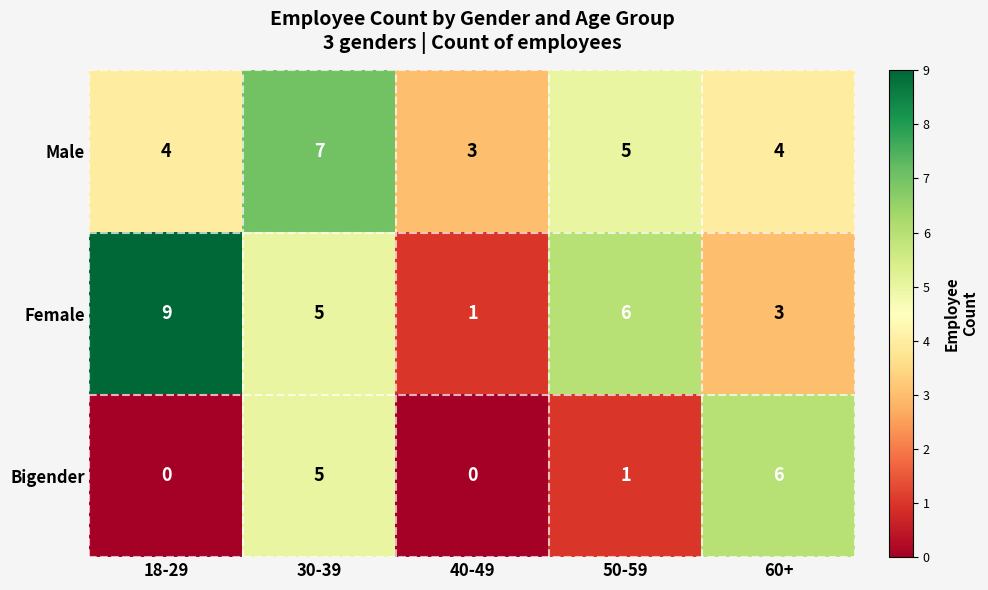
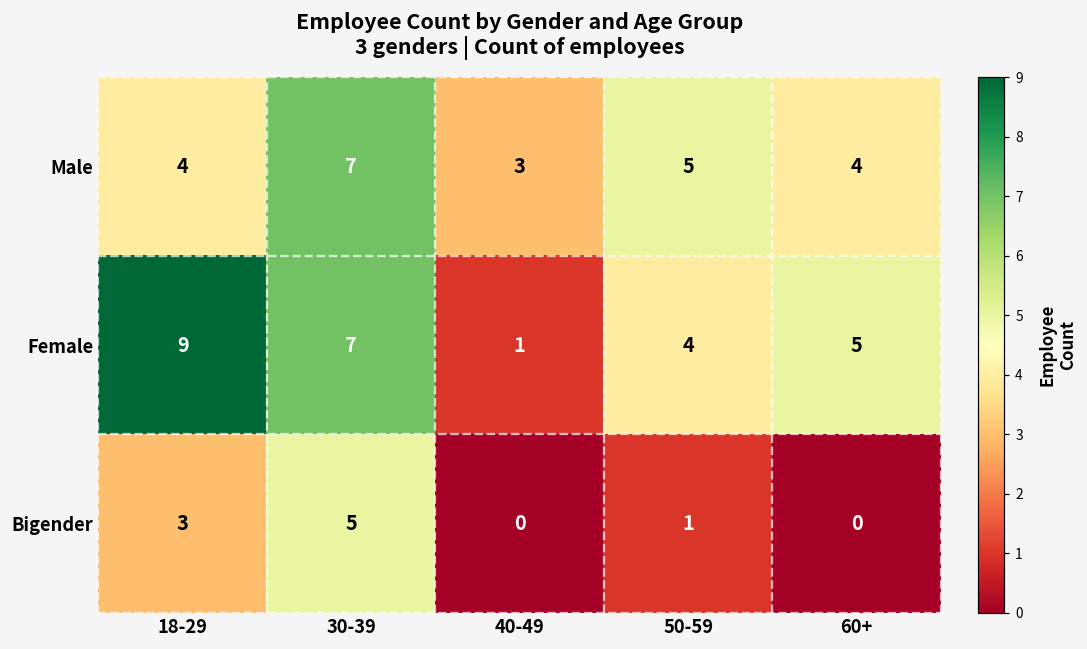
  {
    "Male": {
      "18-29": 4,
      "30-39": 7,
      "40-49": 3,
      "50-59": 5,
      "60+": 4
    },
    "Female": {
      "18-29": 9,
-     "30-39": 5,
+     "30-39": 7,
      "40-49": 1,
-     "50-59": 6,
-     "60+": 3
+     "50-59": 4,
+     "60+": 5
    },
    "Bigender": {
-     "18-29": 0,
+     "18-29": 3,
      "30-39": 5,
      "40-49": 0,
      "50-59": 1,
-     "60+": 6
+     "60+": 0
    }
  }
